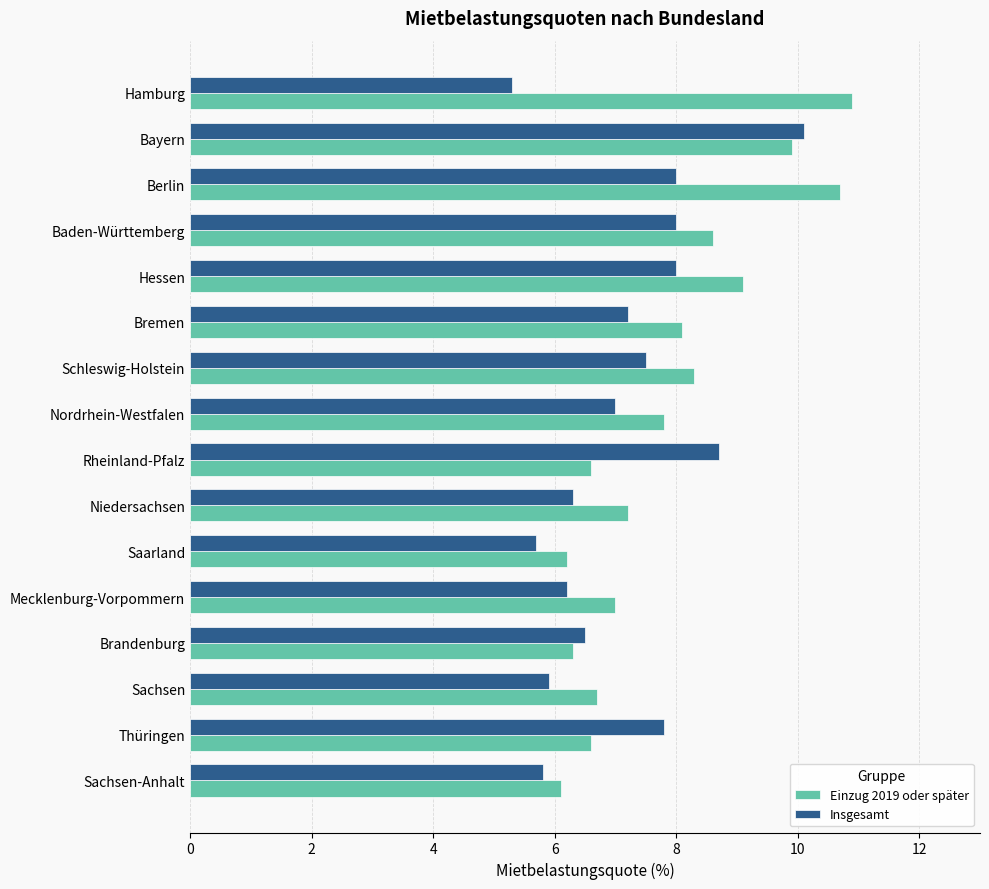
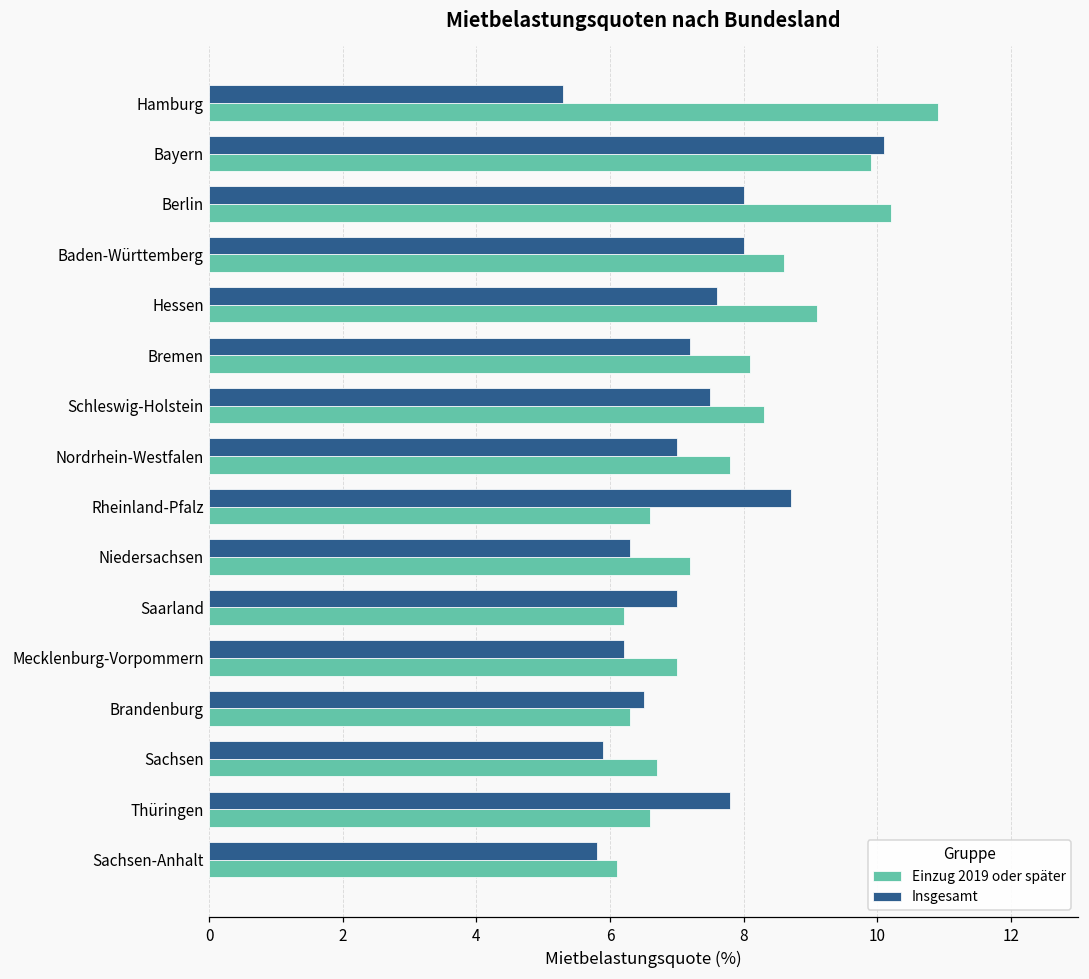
  {
    "Einzug 2019 oder später": {
      "Hamburg": 10.9,
      "Bayern": 9.9,
-     "Berlin": 10.7,
+     "Berlin": 10.2,
      "Baden-Württemberg": 8.6,
      "Hessen": 9.1,
      "Bremen": 8.1,
      "Schleswig-Holstein": 8.3,
      "Nordrhein-Westfalen": 7.8,
      "Rheinland-Pfalz": 6.6,
      "Niedersachsen": 7.2,
      "Saarland": 6.2,
      "Mecklenburg-Vorpommern": 7.0,
      "Brandenburg": 6.3,
      "Sachsen": 6.7,
      "Thüringen": 6.6,
      "Sachsen-Anhalt": 6.1
    },
    "Insgesamt": {
      "Hamburg": 5.3,
      "Bayern": 10.1,
      "Berlin": 8.0,
      "Baden-Württemberg": 8.0,
-     "Hessen": 8.0,
+     "Hessen": 7.6,
      "Bremen": 7.2,
      "Schleswig-Holstein": 7.5,
      "Nordrhein-Westfalen": 7.0,
      "Rheinland-Pfalz": 8.7,
      "Niedersachsen": 6.3,
-     "Saarland": 5.7,
+     "Saarland": 7.0,
      "Mecklenburg-Vorpommern": 6.2,
      "Brandenburg": 6.5,
      "Sachsen": 5.9,
      "Thüringen": 7.8,
      "Sachsen-Anhalt": 5.8
    }
  }
